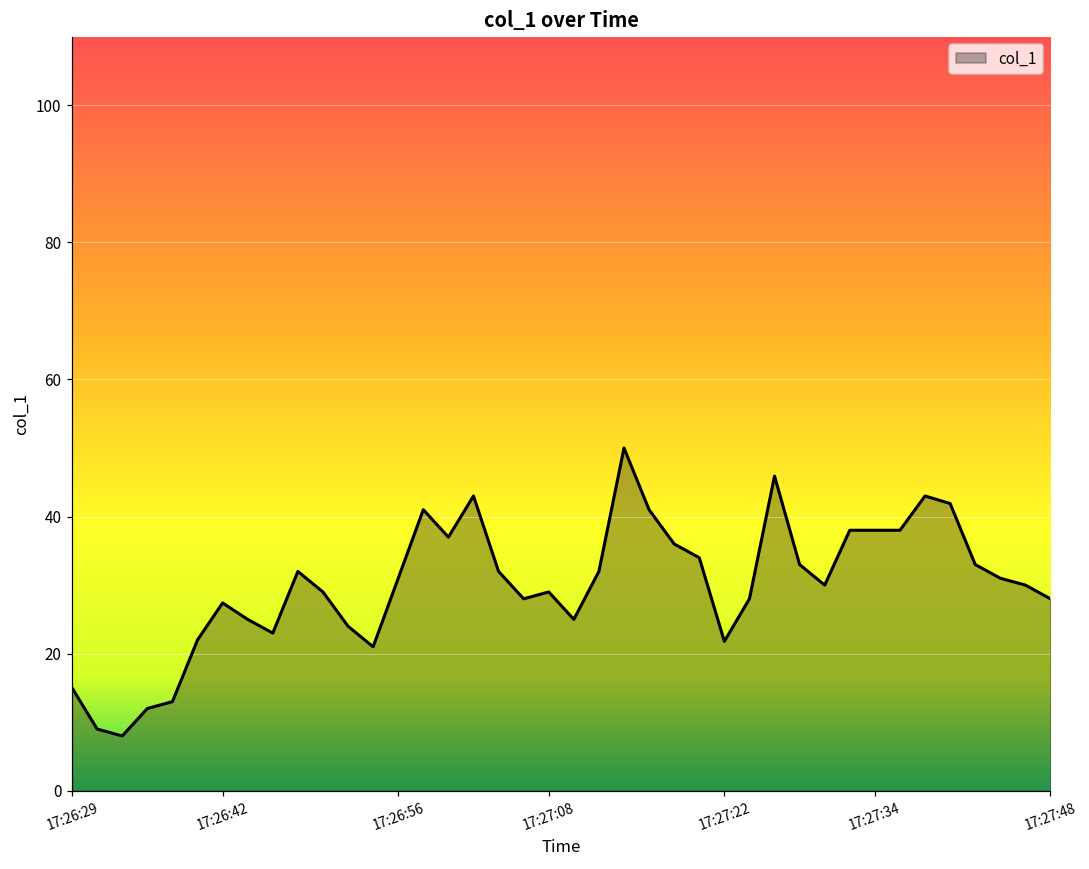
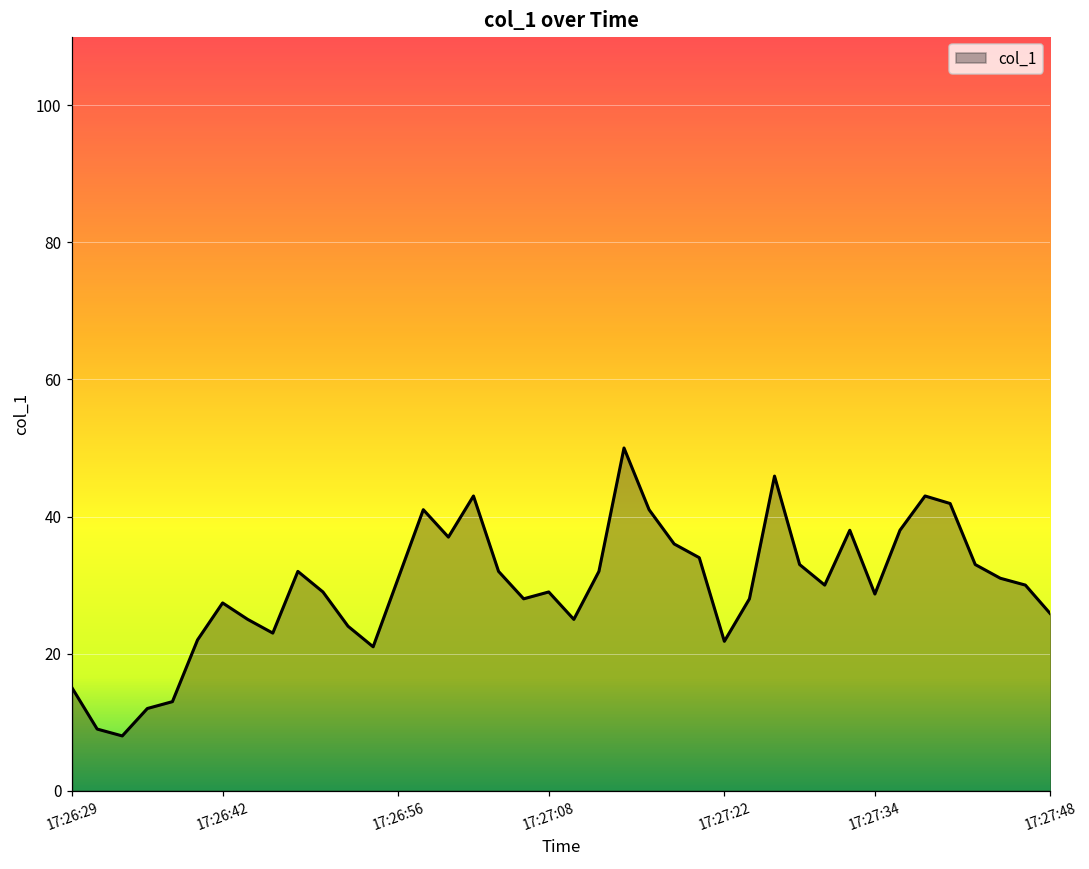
  {
    "17:26:29": 15,
    "17:26:42": 27,
    "17:26:56": 31,
    "17:27:08": 29,
    "17:27:22": 22,
-   "17:27:34": 38,
-   "17:27:48": 28
+   "17:27:34": 29,
+   "17:27:48": 26
  }
